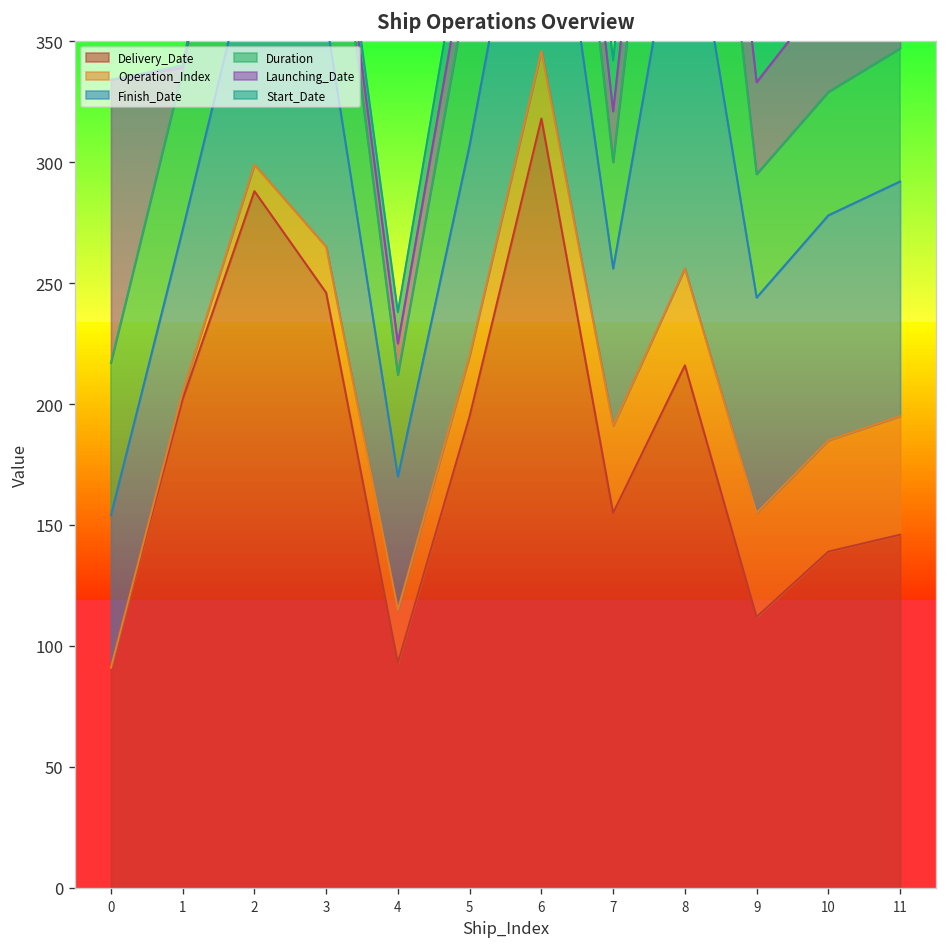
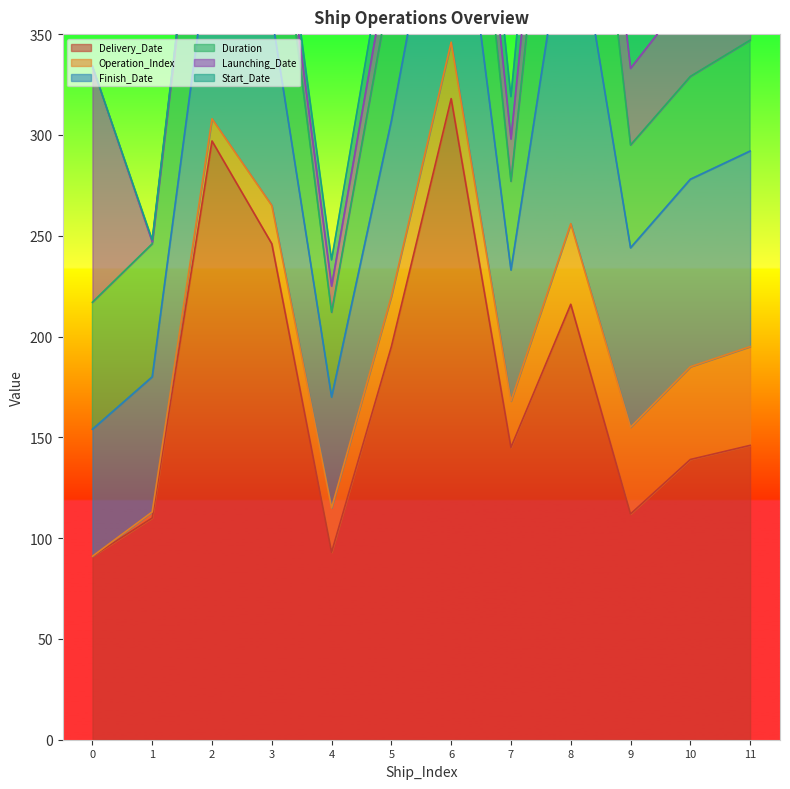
  {
    "Delivery_Date": {
-     "1": 202,
-     "2": 288,
+     "1": 110,
+     "2": 297,
      "3": 246,
      "4": 93,
      "5": 195,
      "6": 318,
-     "7": 155,
+     "7": 145,
      "8": 216,
      "9": 112,
      "10": 139,
      "11": 146
    },
    "Operation_Index": {
      "1": 3,
      "2": 11,
      "3": 19,
      "4": 22,
      "5": 25,
      "6": 28,
-     "7": 36,
+     "7": 23,
      "8": 40,
      "9": 43,
      "10": 46,
      "11": 49
    },
    "Launching_Date": {
      "4": 13,
      "7": 21,
      "9": 38
    }
  }
